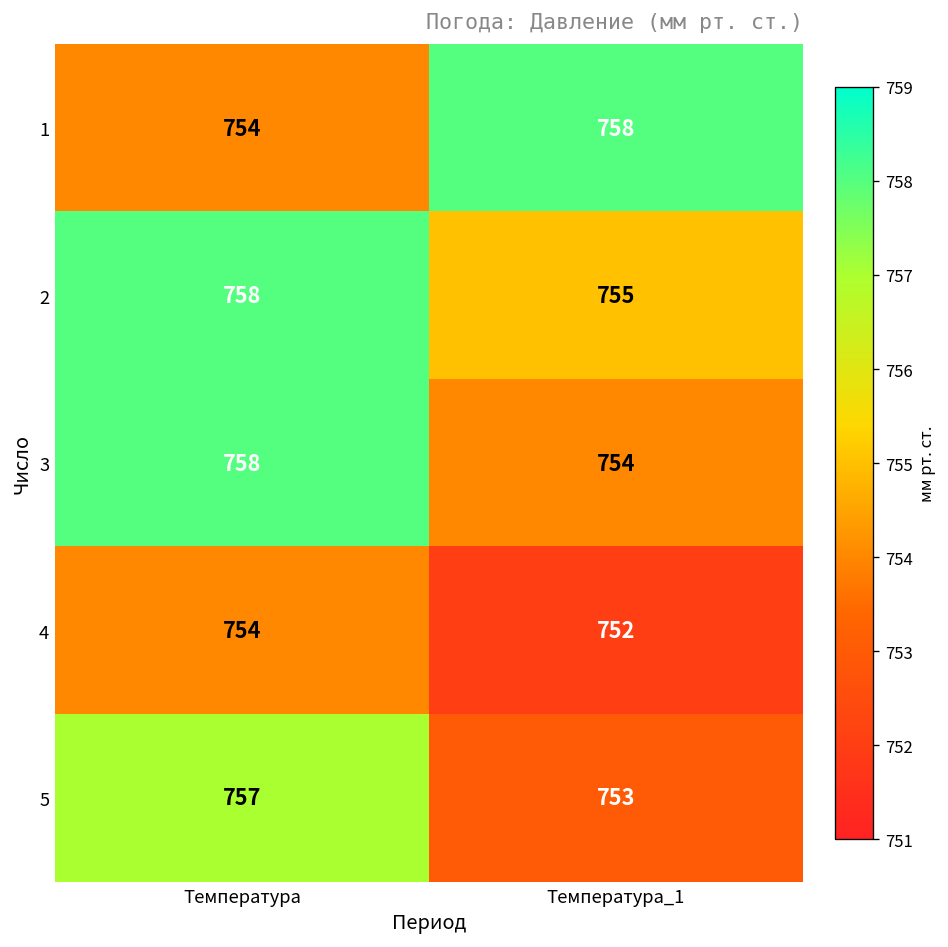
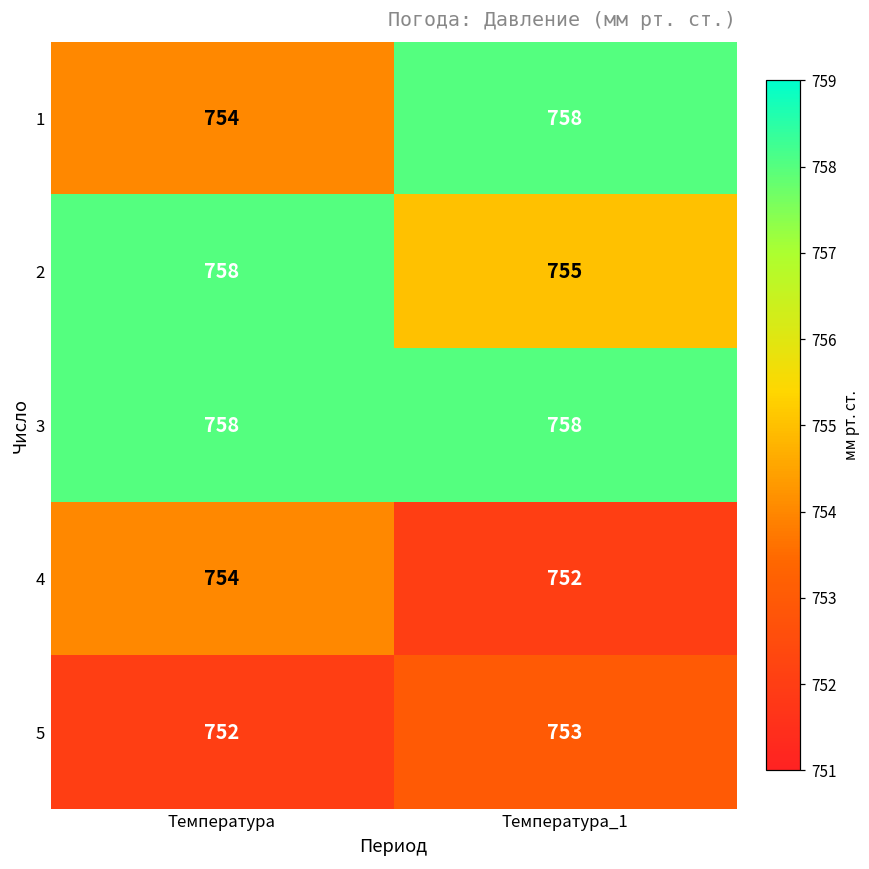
  {
    "1": {
      "Температура": 754,
      "Температура_1": 758
    },
    "2": {
      "Температура": 758,
      "Температура_1": 755
    },
    "3": {
      "Температура": 758,
-     "Температура_1": 754
+     "Температура_1": 758
    },
    "4": {
      "Температура": 754,
      "Температура_1": 752
    },
    "5": {
-     "Температура": 757,
+     "Температура": 752,
      "Температура_1": 753
    }
  }
